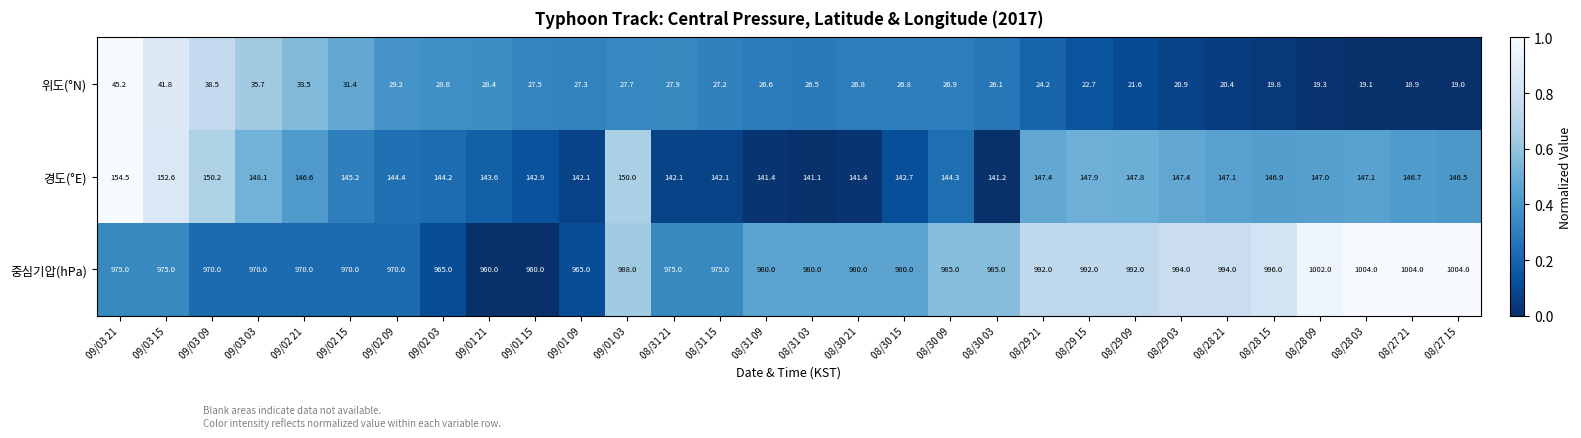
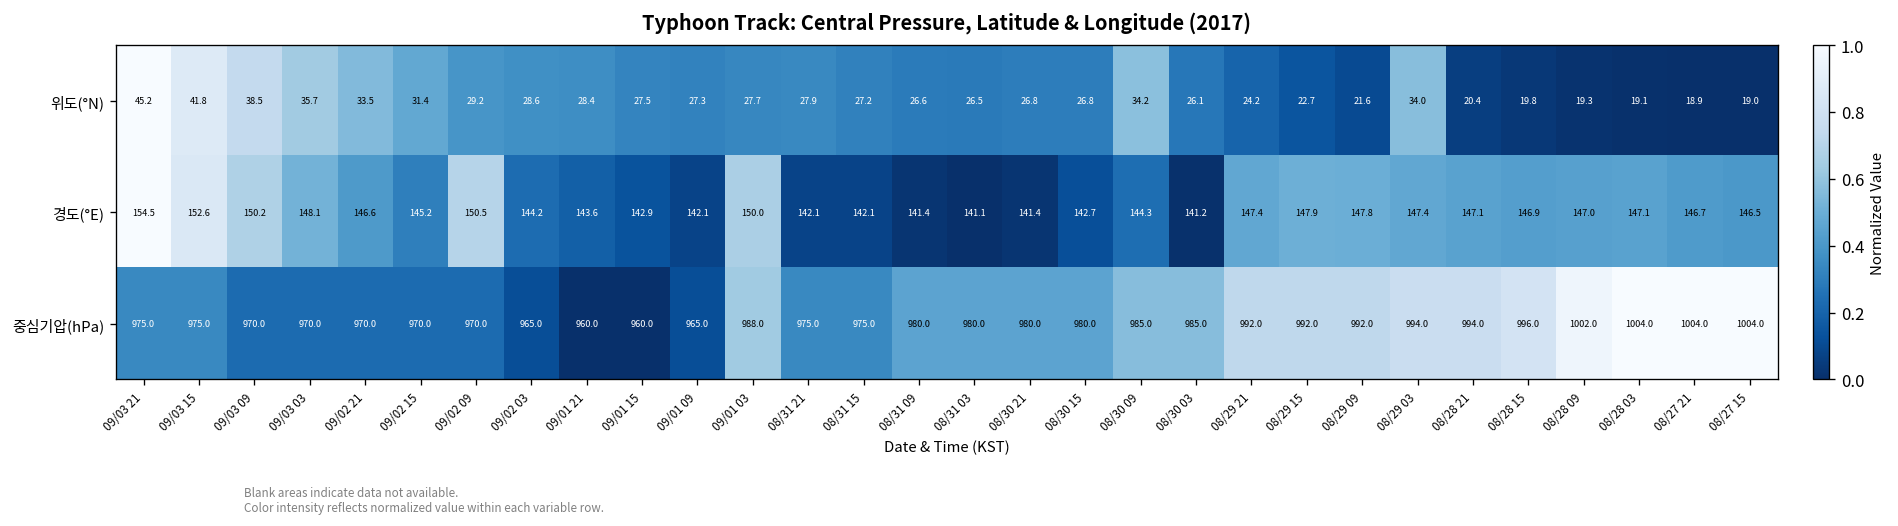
  {
    "위도(°N)": {
      "09/03 21": 45.2,
      "09/03 15": 41.8,
      "09/03 09": 38.5,
      "09/03 03": 35.7,
      "09/02 21": 33.5,
      "09/02 15": 31.4,
      "09/02 09": 29.2,
      "09/02 03": 28.6,
      "09/01 21": 28.4,
      "09/01 15": 27.5,
      "09/01 09": 27.3,
      "09/01 03": 27.7,
      "08/31 21": 27.9,
      "08/31 15": 27.2,
      "08/31 09": 26.6,
      "08/31 03": 26.5,
      "08/30 21": 26.8,
      "08/30 15": 26.8,
-     "08/30 09": 26.9,
+     "08/30 09": 34.2,
      "08/30 03": 26.1,
      "08/29 21": 24.2,
      "08/29 15": 22.7,
      "08/29 09": 21.6,
-     "08/29 03": 20.9,
+     "08/29 03": 34.0,
      "08/28 21": 20.4,
      "08/28 15": 19.8,
      "08/28 09": 19.3,
      "08/28 03": 19.1,
      "08/27 21": 18.9,
      "08/27 15": 19.0
    },
    "경도(°E)": {
      "09/03 21": 154.5,
      "09/03 15": 152.6,
      "09/03 09": 150.2,
      "09/03 03": 148.1,
      "09/02 21": 146.6,
      "09/02 15": 145.2,
-     "09/02 09": 144.4,
+     "09/02 09": 150.5,
      "09/02 03": 144.2,
      "09/01 21": 143.6,
      "09/01 15": 142.9,
      "09/01 09": 142.1,
      "09/01 03": 150.0,
      "08/31 21": 142.1,
      "08/31 15": 142.1,
      "08/31 09": 141.4,
      "08/31 03": 141.1,
      "08/30 21": 141.4,
      "08/30 15": 142.7,
      "08/30 09": 144.3,
      "08/30 03": 141.2,
      "08/29 21": 147.4,
      "08/29 15": 147.9,
      "08/29 09": 147.8,
      "08/29 03": 147.4,
      "08/28 21": 147.1,
      "08/28 15": 146.9,
      "08/28 09": 147.0,
      "08/28 03": 147.1,
      "08/27 21": 146.7,
      "08/27 15": 146.5
    },
    "중심기압(hPa)": {
      "09/03 21": 975.0,
      "09/03 15": 975.0,
      "09/03 09": 970.0,
      "09/03 03": 970.0,
      "09/02 21": 970.0,
      "09/02 15": 970.0,
      "09/02 09": 970.0,
      "09/02 03": 965.0,
      "09/01 21": 960.0,
      "09/01 15": 960.0,
      "09/01 09": 965.0,
      "09/01 03": 988.0,
      "08/31 21": 975.0,
      "08/31 15": 975.0,
      "08/31 09": 980.0,
      "08/31 03": 980.0,
      "08/30 21": 980.0,
      "08/30 15": 980.0,
      "08/30 09": 985.0,
      "08/30 03": 985.0,
      "08/29 21": 992.0,
      "08/29 15": 992.0,
      "08/29 09": 992.0,
      "08/29 03": 994.0,
      "08/28 21": 994.0,
      "08/28 15": 996.0,
      "08/28 09": 1002.0,
      "08/28 03": 1004.0,
      "08/27 21": 1004.0,
      "08/27 15": 1004.0
    }
  }
